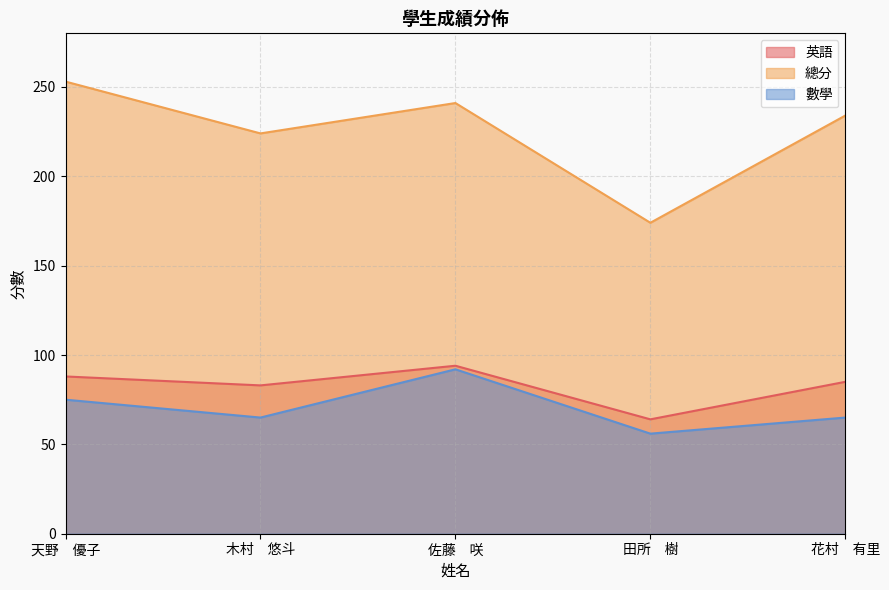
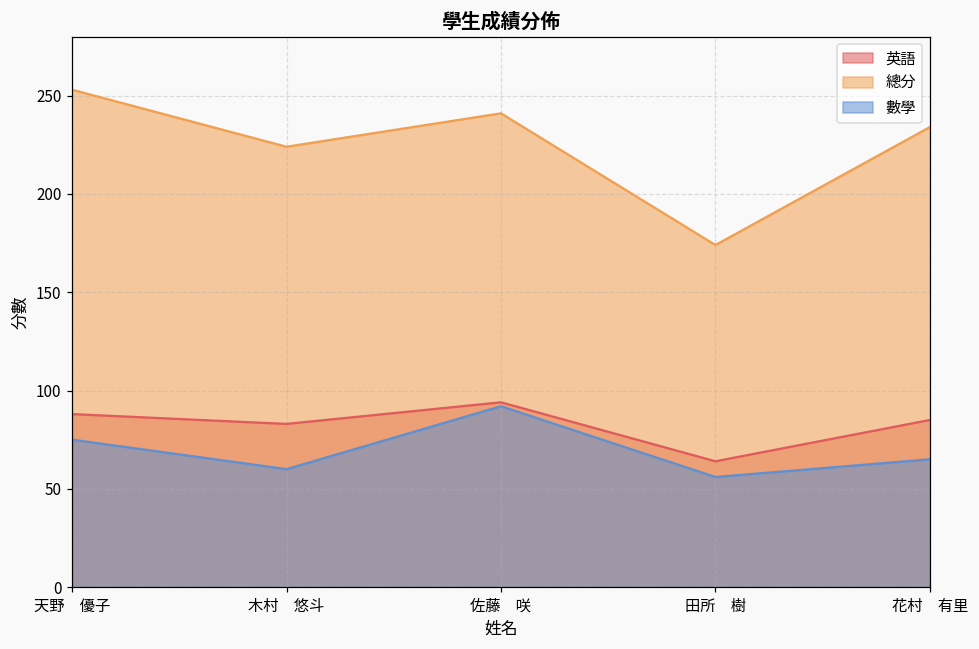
  {
    "數學": {
      "天野 優子": 75,
-     "木村 悠斗": 65,
+     "木村 悠斗": 60,
      "佐藤 咲": 92,
      "田所 樹": 56,
      "花村 有里": 65
    }
  }
